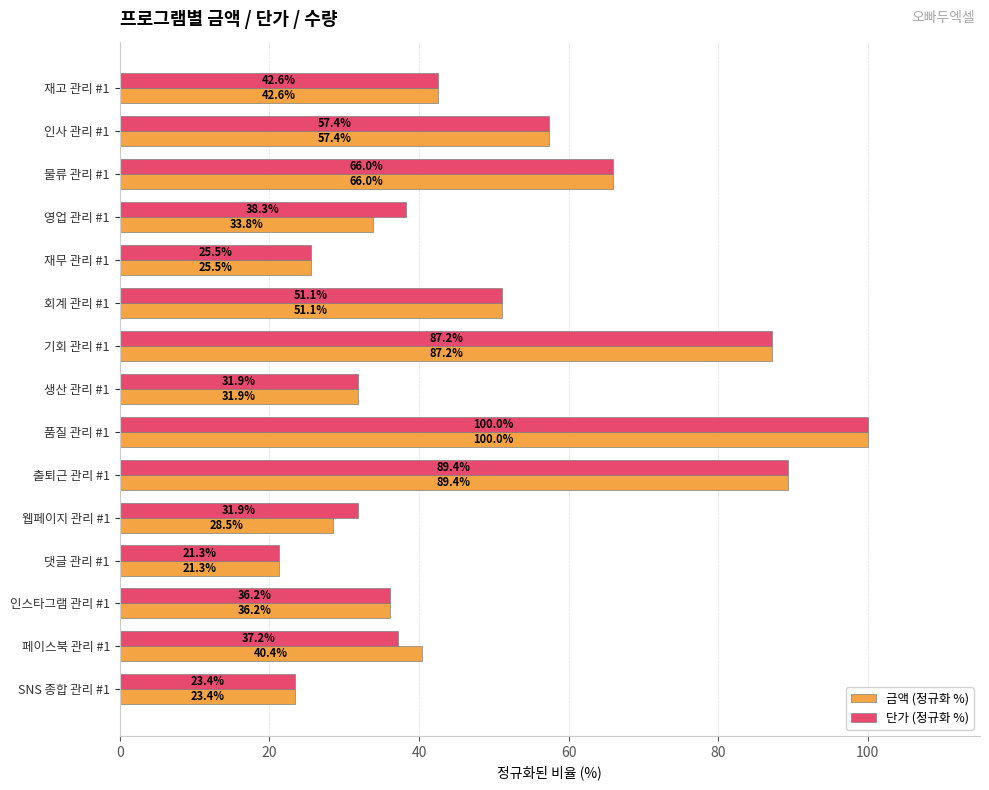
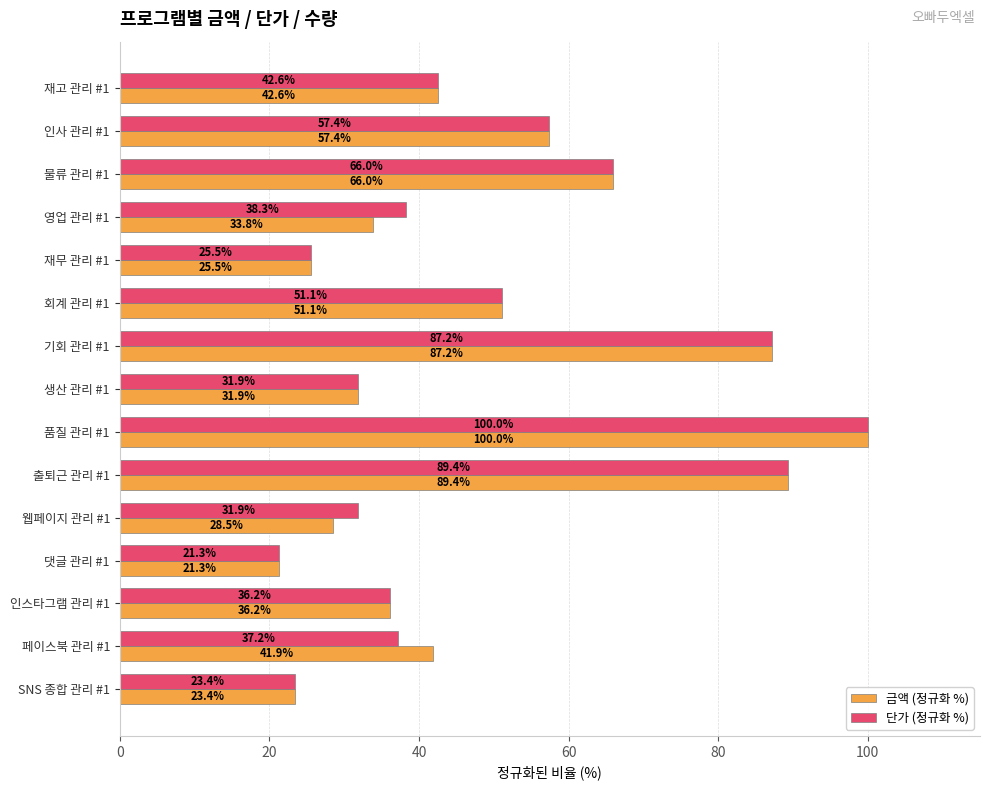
  {
    "금액 (정규화 %)": {
      "재고 관리 #1": "42.6%",
      "인사 관리 #1": "57.4%",
      "물류 관리 #1": "66.0%",
      "영업 관리 #1": "33.8%",
      "재무 관리 #1": "25.5%",
      "회계 관리 #1": "51.1%",
      "기회 관리 #1": "87.2%",
      "생산 관리 #1": "31.9%",
      "품질 관리 #1": "100.0%",
      "출퇴근 관리 #1": "89.4%",
      "웹페이지 관리 #1": "28.5%",
      "댓글 관리 #1": "21.3%",
      "인스타그램 관리 #1": "36.2%",
-     "페이스북 관리 #1": "40.4%",
+     "페이스북 관리 #1": "41.9%",
      "SNS 종합 관리 #1": "23.4%"
    },
    "단가 (정규화 %)": {
      "재고 관리 #1": "42.6%",
      "인사 관리 #1": "57.4%",
      "물류 관리 #1": "66.0%",
      "영업 관리 #1": "38.3%",
      "재무 관리 #1": "25.5%",
      "회계 관리 #1": "51.1%",
      "기회 관리 #1": "87.2%",
      "생산 관리 #1": "31.9%",
      "품질 관리 #1": "100.0%",
      "출퇴근 관리 #1": "89.4%",
      "웹페이지 관리 #1": "31.9%",
      "댓글 관리 #1": "21.3%",
      "인스타그램 관리 #1": "36.2%",
      "페이스북 관리 #1": "37.2%",
      "SNS 종합 관리 #1": "23.4%"
    }
  }
